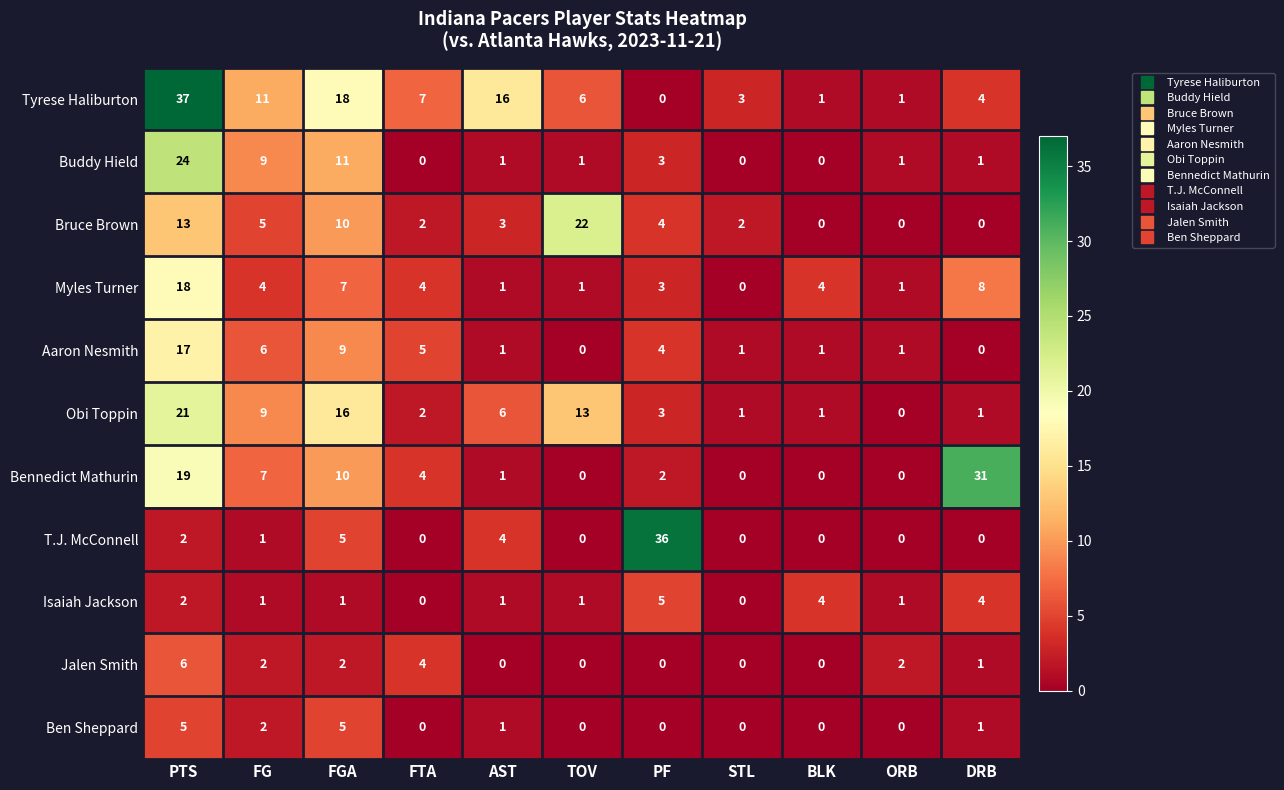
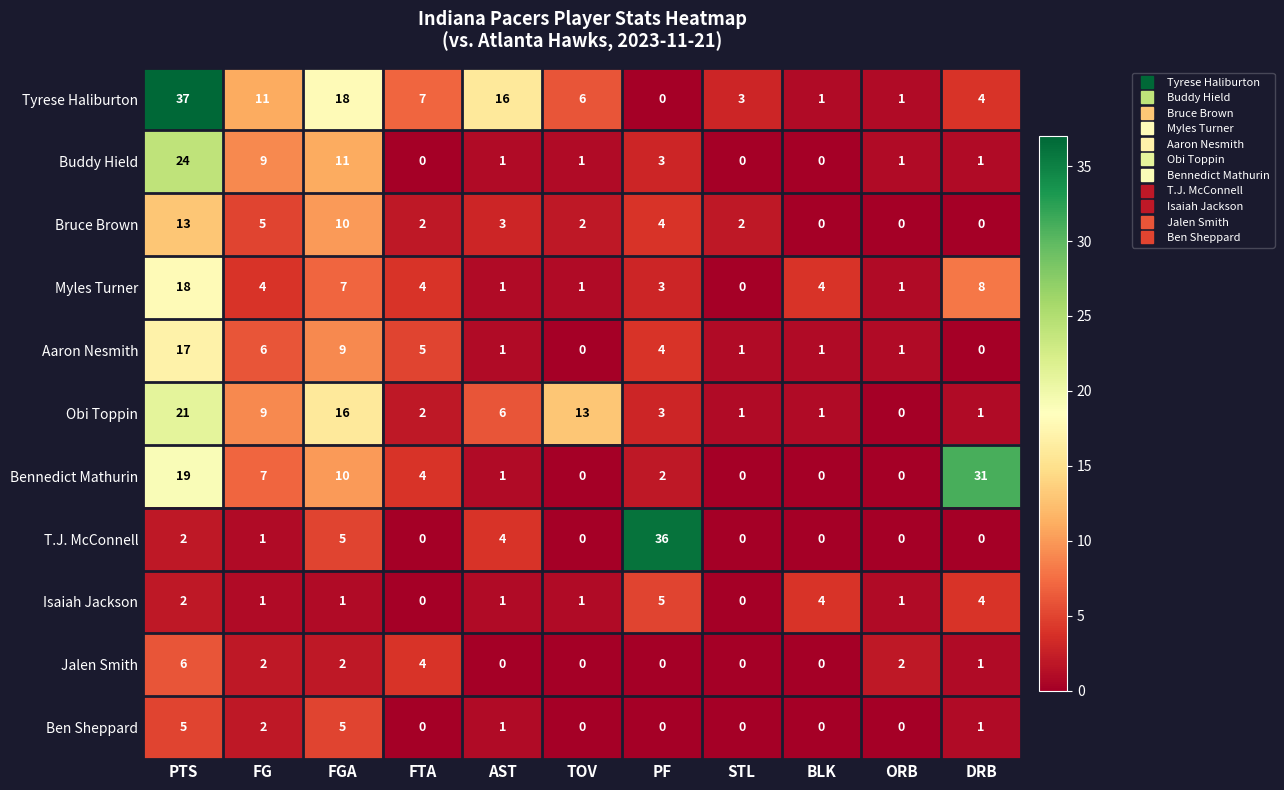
  {
    "Tyrese Haliburton": {
      "PTS": 37,
      "FG": 11,
      "FGA": 18,
      "FTA": 7,
      "AST": 16,
      "TOV": 6,
      "PF": 0,
      "STL": 3,
      "BLK": 1,
      "ORB": 1,
      "DRB": 4
    },
    "Buddy Hield": {
      "PTS": 24,
      "FG": 9,
      "FGA": 11,
      "FTA": 0,
      "AST": 1,
      "TOV": 1,
      "PF": 3,
      "STL": 0,
      "BLK": 0,
      "ORB": 1,
      "DRB": 1
    },
    "Bruce Brown": {
      "PTS": 13,
      "FG": 5,
      "FGA": 10,
      "FTA": 2,
      "AST": 3,
-     "TOV": 22,
+     "TOV": 2,
      "PF": 4,
      "STL": 2,
      "BLK": 0,
      "ORB": 0,
      "DRB": 0
    },
    "Myles Turner": {
      "PTS": 18,
      "FG": 4,
      "FGA": 7,
      "FTA": 4,
      "AST": 1,
      "TOV": 1,
      "PF": 3,
      "STL": 0,
      "BLK": 4,
      "ORB": 1,
      "DRB": 8
    },
    "Aaron Nesmith": {
      "PTS": 17,
      "FG": 6,
      "FGA": 9,
      "FTA": 5,
      "AST": 1,
      "TOV": 0,
      "PF": 4,
      "STL": 1,
      "BLK": 1,
      "ORB": 1,
      "DRB": 0
    },
    "Obi Toppin": {
      "PTS": 21,
      "FG": 9,
      "FGA": 16,
      "FTA": 2,
      "AST": 6,
      "TOV": 13,
      "PF": 3,
      "STL": 1,
      "BLK": 1,
      "ORB": 0,
      "DRB": 1
    },
    "Bennedict Mathurin": {
      "PTS": 19,
      "FG": 7,
      "FGA": 10,
      "FTA": 4,
      "AST": 1,
      "TOV": 0,
      "PF": 2,
      "STL": 0,
      "BLK": 0,
      "ORB": 0,
      "DRB": 31
    },
    "T.J. McConnell": {
      "PTS": 2,
      "FG": 1,
      "FGA": 5,
      "FTA": 0,
      "AST": 4,
      "TOV": 0,
      "PF": 36,
      "STL": 0,
      "BLK": 0,
      "ORB": 0,
      "DRB": 0
    },
    "Isaiah Jackson": {
      "PTS": 2,
      "FG": 1,
      "FGA": 1,
      "FTA": 0,
      "AST": 1,
      "TOV": 1,
      "PF": 5,
      "STL": 0,
      "BLK": 4,
      "ORB": 1,
      "DRB": 4
    },
    "Jalen Smith": {
      "PTS": 6,
      "FG": 2,
      "FGA": 2,
      "FTA": 4,
      "AST": 0,
      "TOV": 0,
      "PF": 0,
      "STL": 0,
      "BLK": 0,
      "ORB": 2,
      "DRB": 1
    },
    "Ben Sheppard": {
      "PTS": 5,
      "FG": 2,
      "FGA": 5,
      "FTA": 0,
      "AST": 1,
      "TOV": 0,
      "PF": 0,
      "STL": 0,
      "BLK": 0,
      "ORB": 0,
      "DRB": 1
    }
  }
